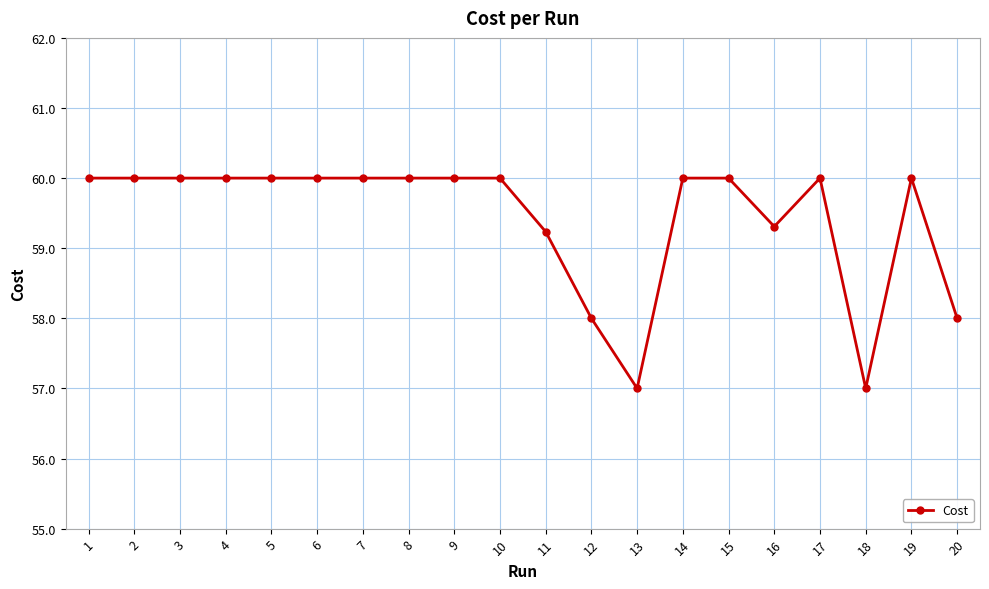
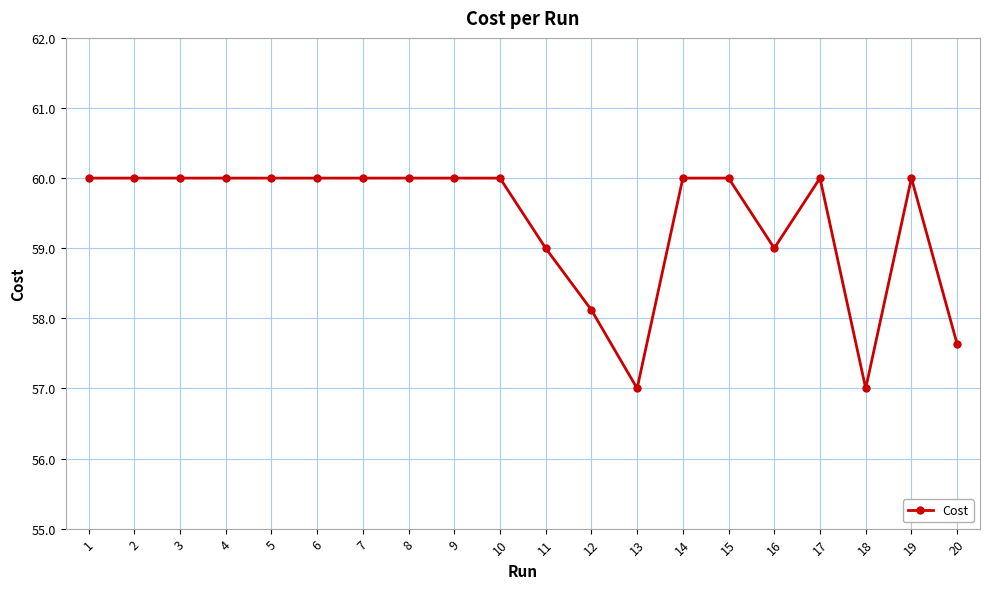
  {
    "1": 60.0,
    "2": 60.0,
    "3": 60.0,
    "4": 60.0,
    "5": 60.0,
    "6": 60.0,
    "7": 60.0,
    "8": 60.0,
    "9": 60.0,
    "10": 60.0,
-   "11": 59.2,
-   "12": 58.0,
+   "11": 59.0,
+   "12": 58.1,
    "13": 57.0,
    "14": 60.0,
    "15": 60.0,
-   "16": 59.3,
+   "16": 59.0,
    "17": 60.0,
    "18": 57.0,
    "19": 60.0,
-   "20": 58.0
+   "20": 57.6
  }
